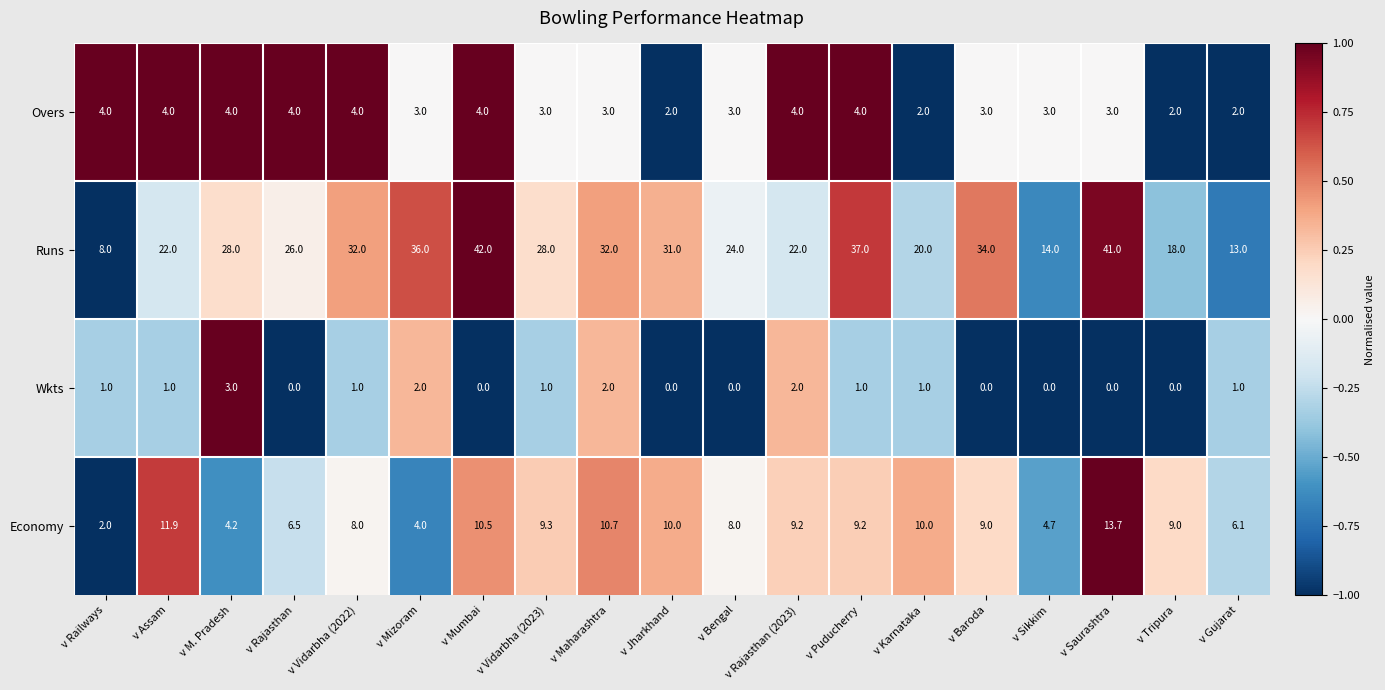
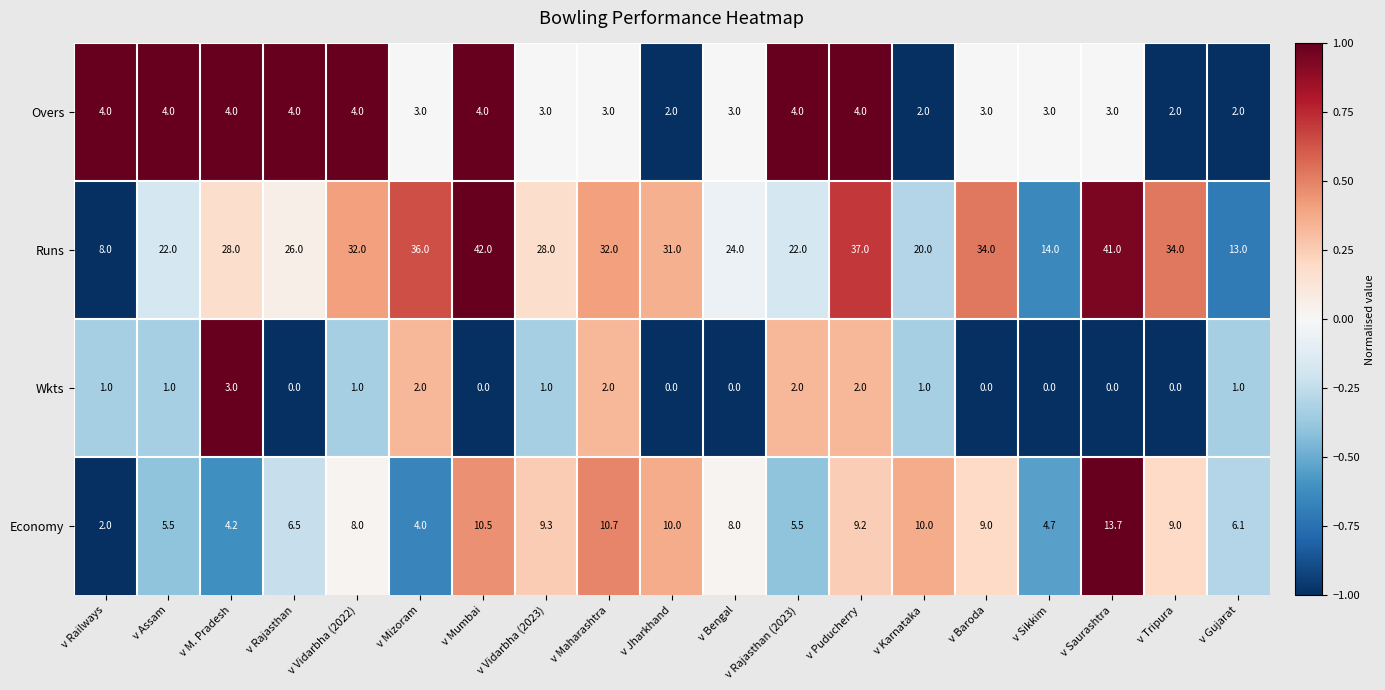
  {
    "Overs": {
      "v Railways": 4.0,
      "v Assam": 4.0,
      "v M. Pradesh": 4.0,
      "v Rajasthan": 4.0,
      "v Vidarbha (2022)": 4.0,
      "v Mizoram": 3.0,
      "v Mumbai": 4.0,
      "v Vidarbha (2023)": 3.0,
      "v Maharashtra": 3.0,
      "v Jharkhand": 2.0,
      "v Bengal": 3.0,
      "v Rajasthan (2023)": 4.0,
      "v Puducherry": 4.0,
      "v Karnataka": 2.0,
      "v Baroda": 3.0,
      "v Sikkim": 3.0,
      "v Saurashtra": 3.0,
      "v Tripura": 2.0,
      "v Gujarat": 2.0
    },
    "Runs": {
      "v Railways": 8.0,
      "v Assam": 22.0,
      "v M. Pradesh": 28.0,
      "v Rajasthan": 26.0,
      "v Vidarbha (2022)": 32.0,
      "v Mizoram": 36.0,
      "v Mumbai": 42.0,
      "v Vidarbha (2023)": 28.0,
      "v Maharashtra": 32.0,
      "v Jharkhand": 31.0,
      "v Bengal": 24.0,
      "v Rajasthan (2023)": 22.0,
      "v Puducherry": 37.0,
      "v Karnataka": 20.0,
      "v Baroda": 34.0,
      "v Sikkim": 14.0,
      "v Saurashtra": 41.0,
-     "v Tripura": 18.0,
+     "v Tripura": 34.0,
      "v Gujarat": 13.0
    },
    "Wkts": {
      "v Railways": 1.0,
      "v Assam": 1.0,
      "v M. Pradesh": 3.0,
      "v Rajasthan": 0.0,
      "v Vidarbha (2022)": 1.0,
      "v Mizoram": 2.0,
      "v Mumbai": 0.0,
      "v Vidarbha (2023)": 1.0,
      "v Maharashtra": 2.0,
      "v Jharkhand": 0.0,
      "v Bengal": 0.0,
      "v Rajasthan (2023)": 2.0,
-     "v Puducherry": 1.0,
+     "v Puducherry": 2.0,
      "v Karnataka": 1.0,
      "v Baroda": 0.0,
      "v Sikkim": 0.0,
      "v Saurashtra": 0.0,
      "v Tripura": 0.0,
      "v Gujarat": 1.0
    },
    "Economy": {
      "v Railways": 2.0,
-     "v Assam": 11.9,
+     "v Assam": 5.5,
      "v M. Pradesh": 4.2,
      "v Rajasthan": 6.5,
      "v Vidarbha (2022)": 8.0,
      "v Mizoram": 4.0,
      "v Mumbai": 10.5,
      "v Vidarbha (2023)": 9.3,
      "v Maharashtra": 10.7,
      "v Jharkhand": 10.0,
      "v Bengal": 8.0,
-     "v Rajasthan (2023)": 9.2,
+     "v Rajasthan (2023)": 5.5,
      "v Puducherry": 9.2,
      "v Karnataka": 10.0,
      "v Baroda": 9.0,
      "v Sikkim": 4.7,
      "v Saurashtra": 13.7,
      "v Tripura": 9.0,
      "v Gujarat": 6.1
    }
  }
